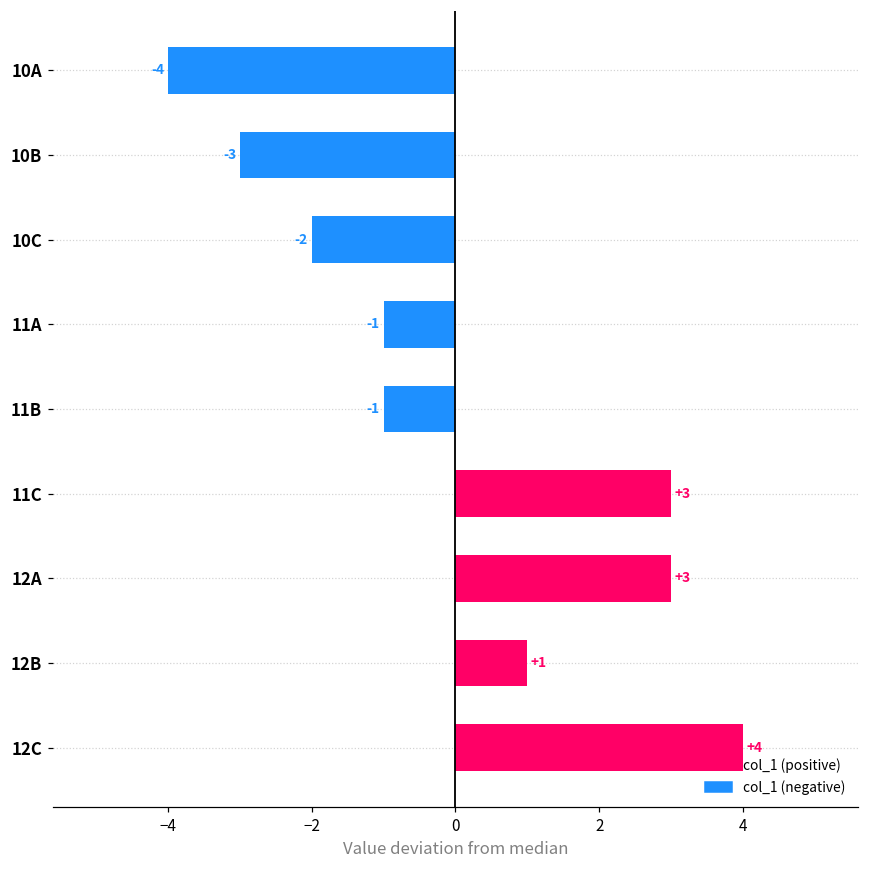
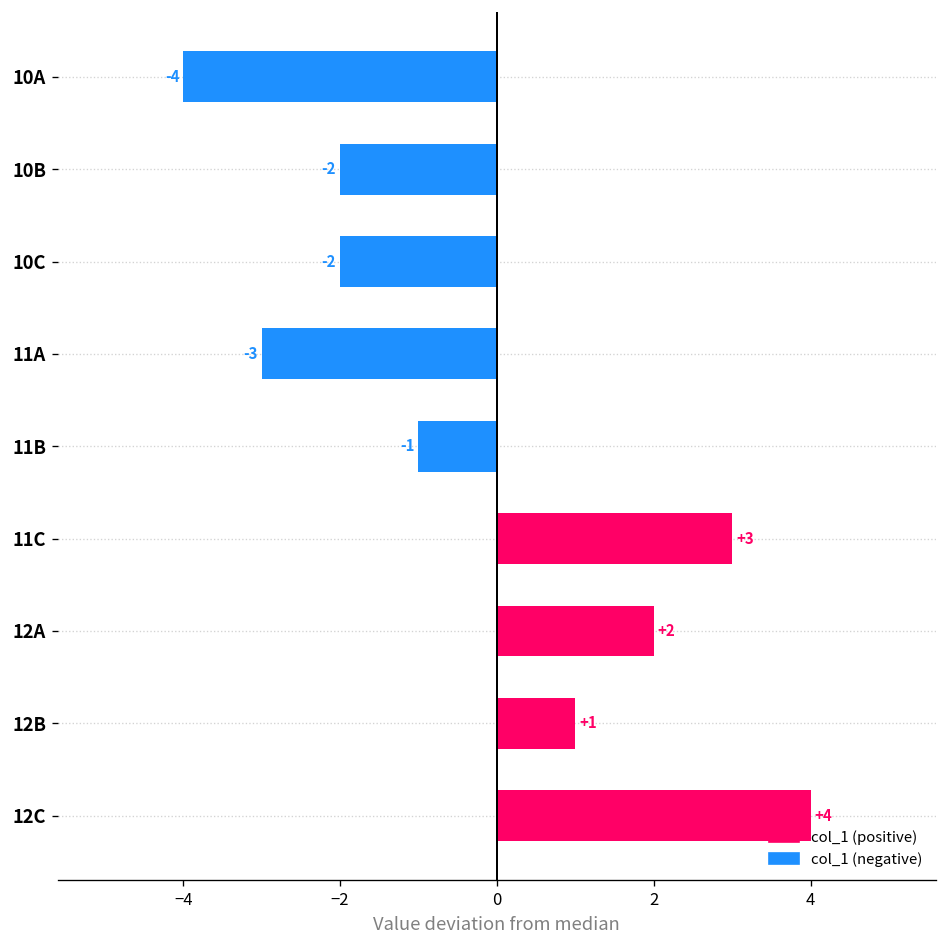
  {
    "10A": "-4",
-   "10B": "-3",
+   "10B": "-2",
    "10C": "-2",
-   "11A": "-1",
+   "11A": "-3",
    "11B": "-1",
    "11C": "+3",
-   "12A": "+3",
+   "12A": "+2",
    "12B": "+1",
    "12C": "+4"
  }
